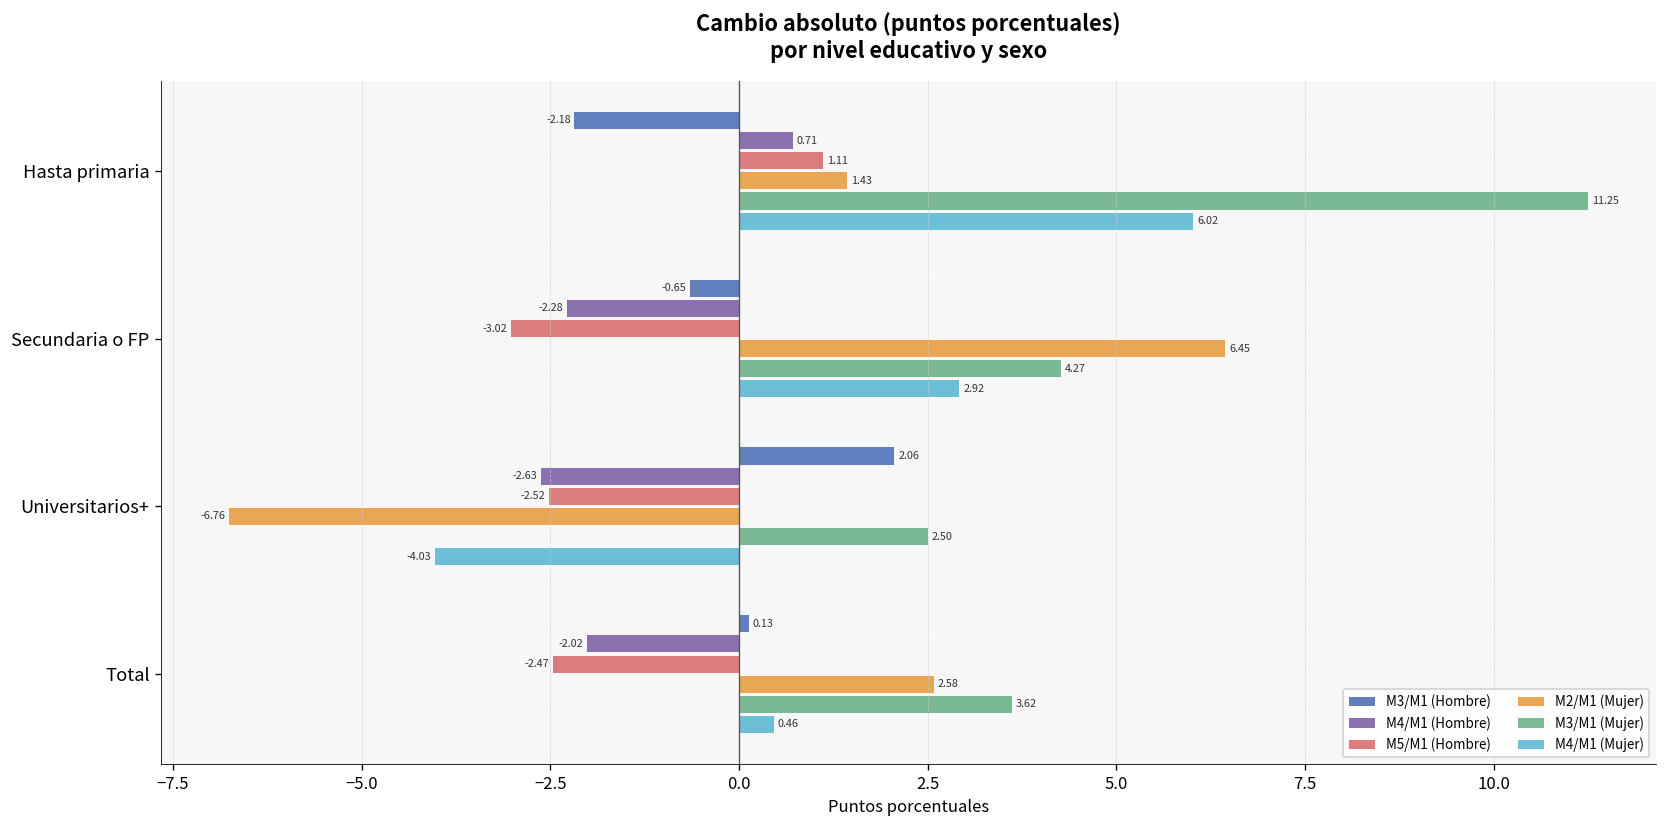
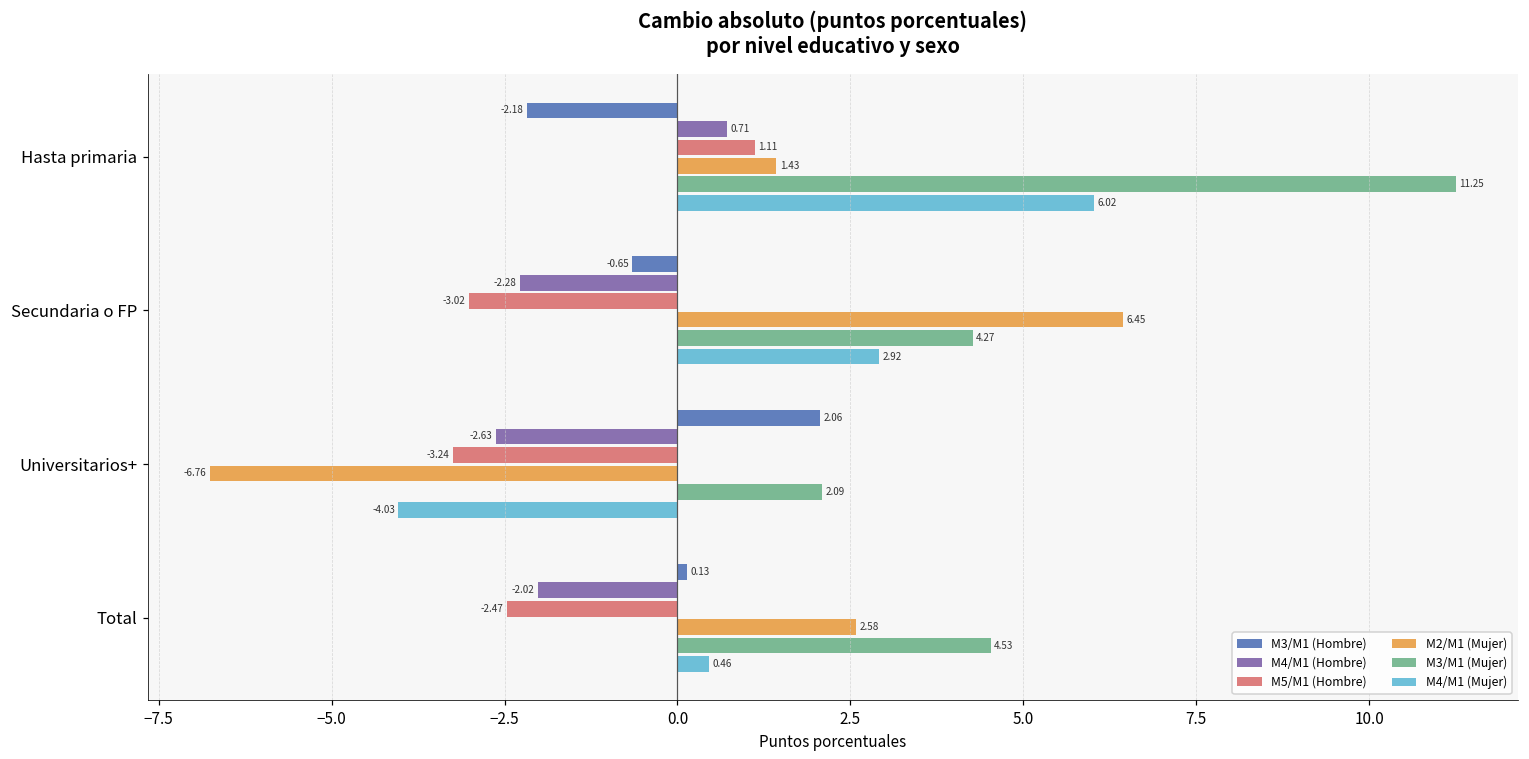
  {
    "M5/M1 (Hombre)": {
      "Hasta primaria": 1.11,
      "Secundaria o FP": -3.02,
-     "Universitarios+": -2.52,
+     "Universitarios+": -3.24,
      "Total": -2.47
    },
    "M2/M1 (Mujer)": {
      "Hasta primaria": 1.43,
      "Secundaria o FP": 6.45,
      "Universitarios+": -6.76,
      "Total": 2.58
    },
    "M3/M1 (Mujer)": {
      "Hasta primaria": 11.25,
      "Secundaria o FP": 4.27,
-     "Universitarios+": 2.50,
-     "Total": 3.62
+     "Universitarios+": 2.09,
+     "Total": 4.53
    },
    "M4/M1 (Mujer)": {
      "Hasta primaria": 6.02,
      "Secundaria o FP": 2.92,
      "Universitarios+": -4.03,
      "Total": 0.46
    }
  }
